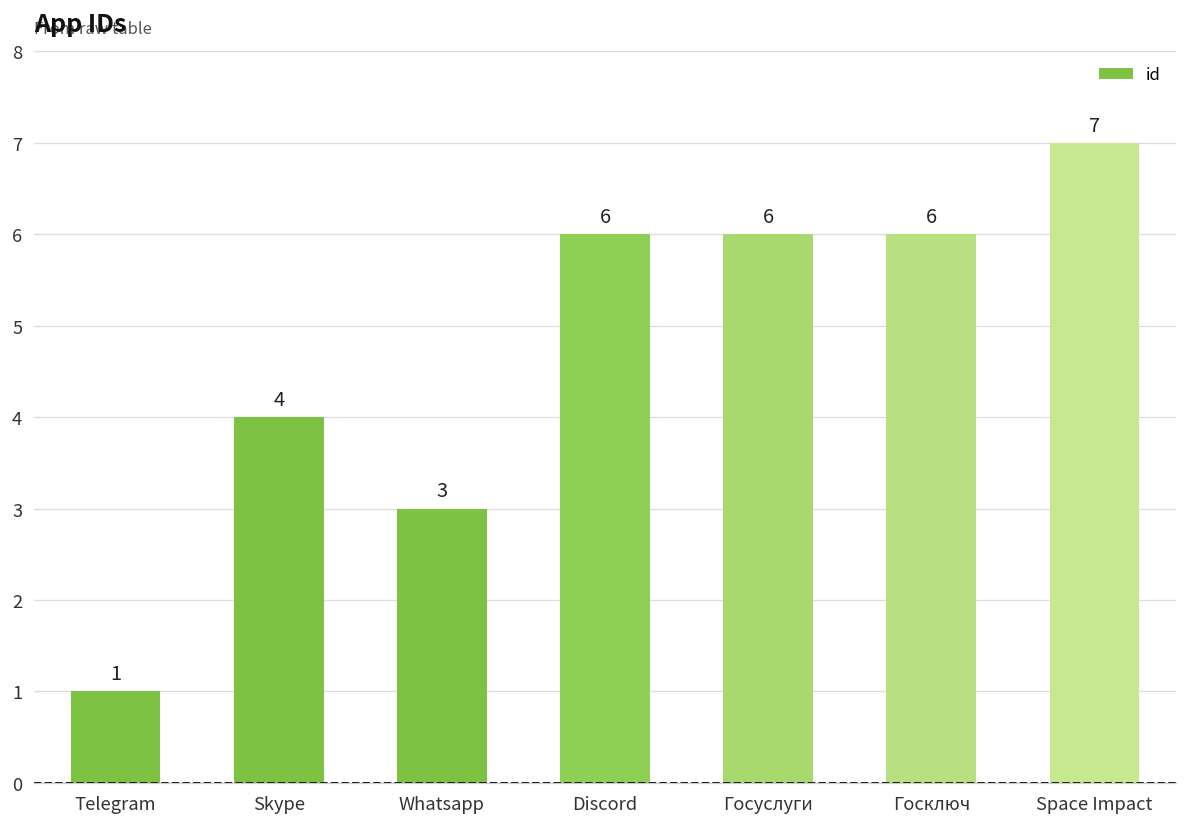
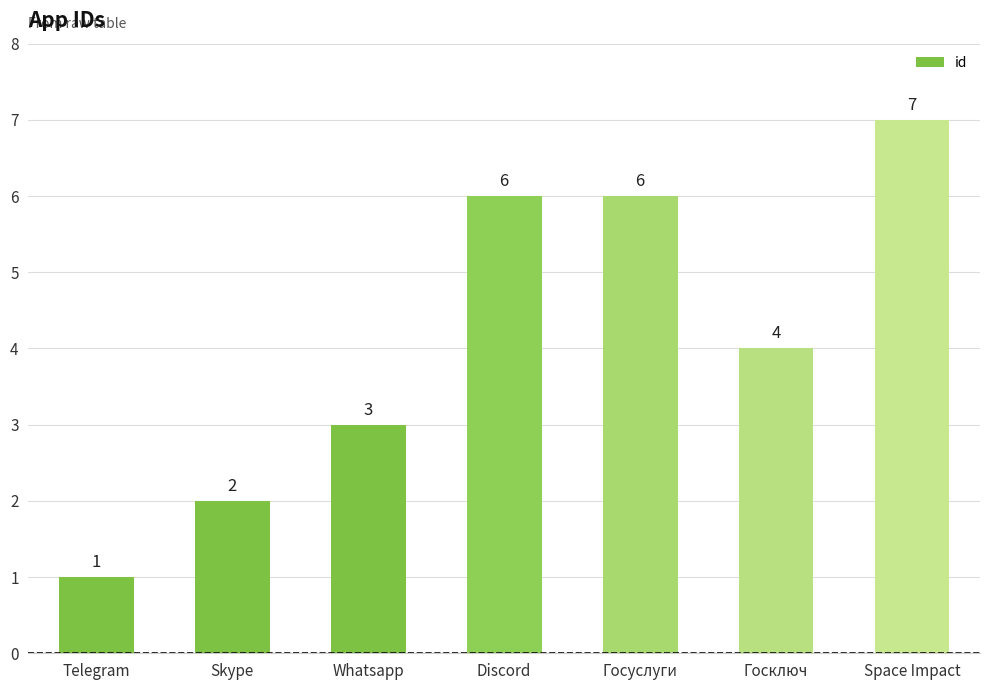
  {
    "Telegram": 1,
-   "Skype": 4,
+   "Skype": 2,
    "Whatsapp": 3,
    "Discord": 6,
    "Госуслуги": 6,
-   "Госключ": 6,
+   "Госключ": 4,
    "Space Impact": 7
  }
